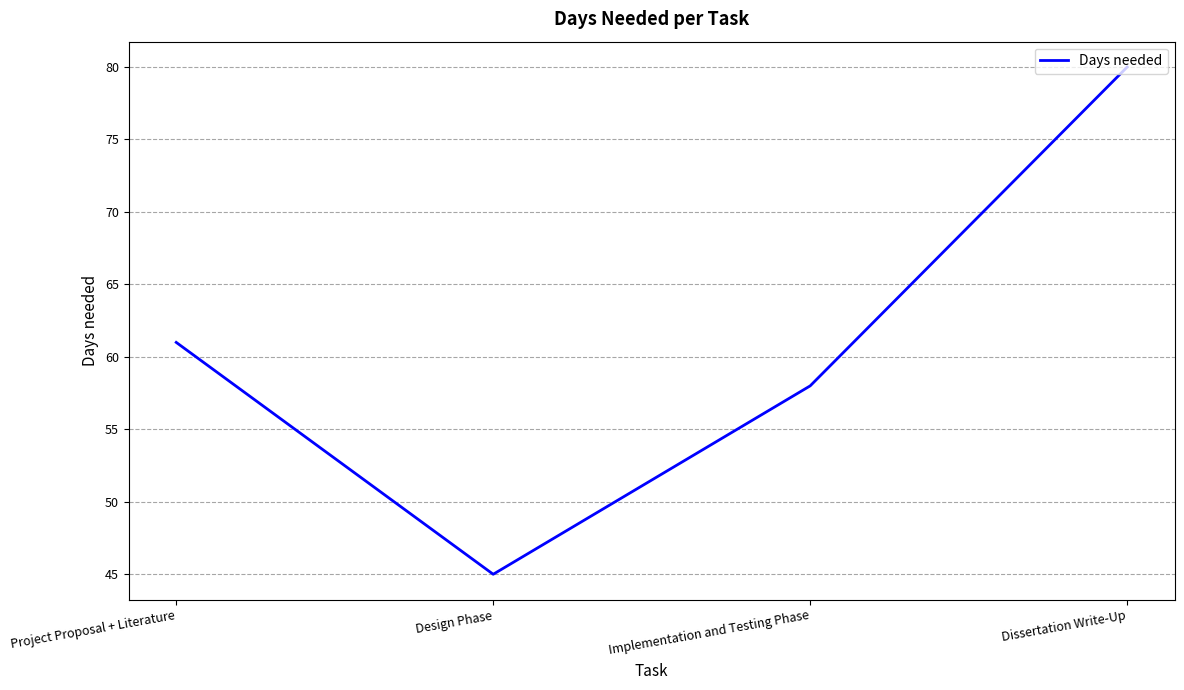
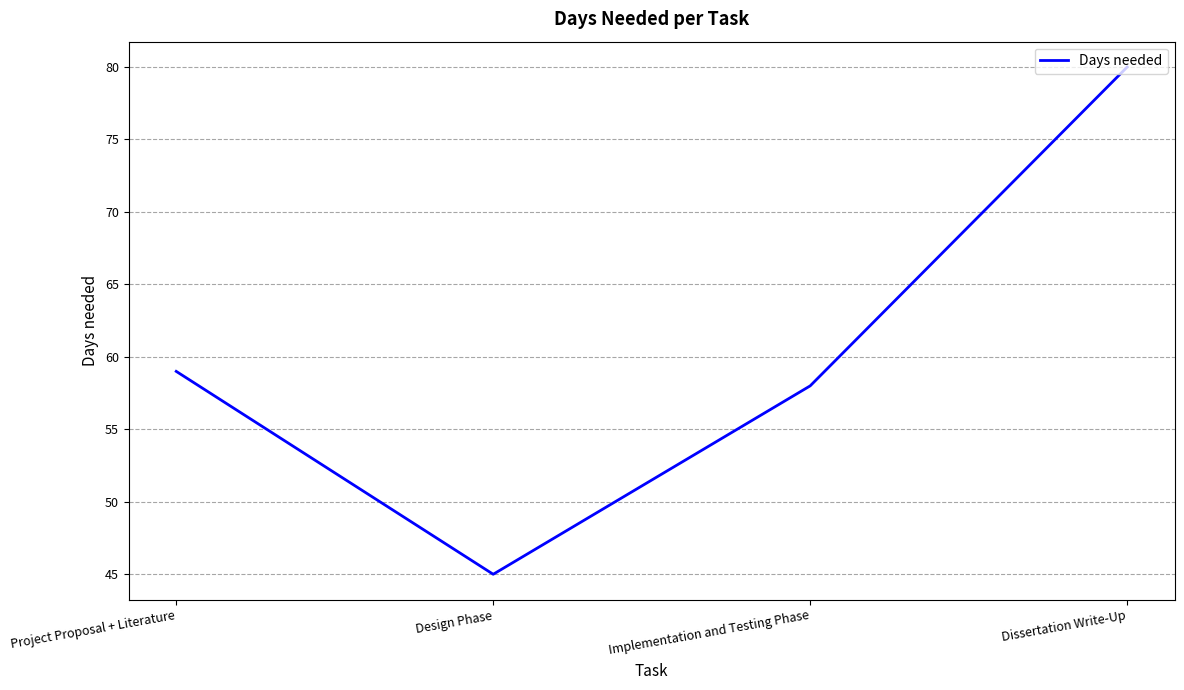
  {
-   "Project Proposal + Literature": 61,
+   "Project Proposal + Literature": 59,
    "Design Phase": 45,
    "Implementation and Testing Phase": 58
  }
